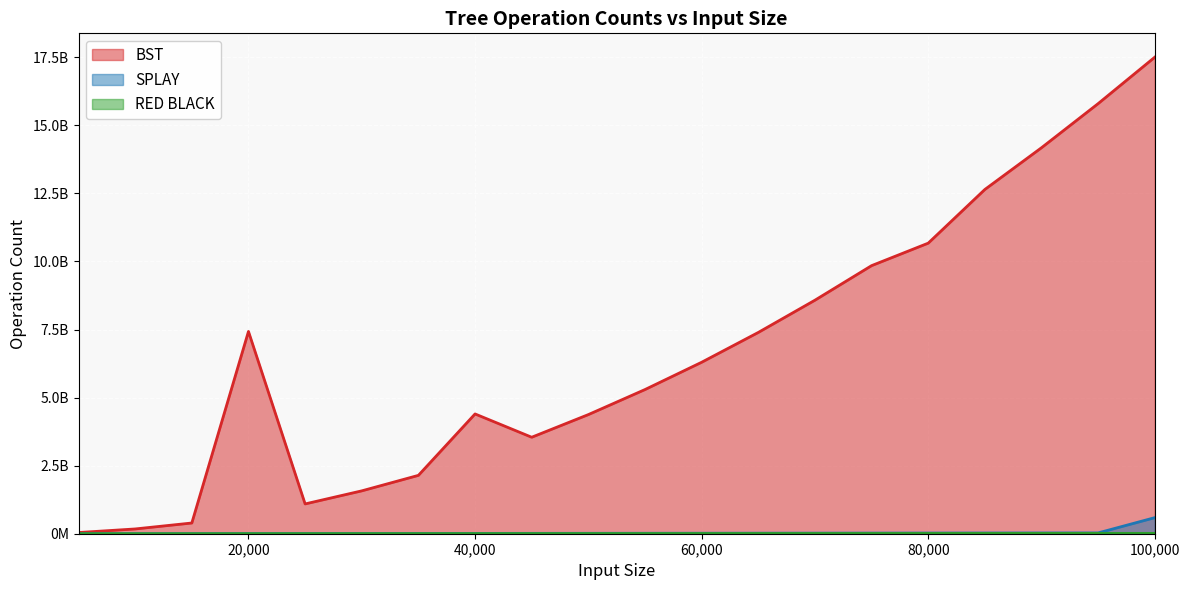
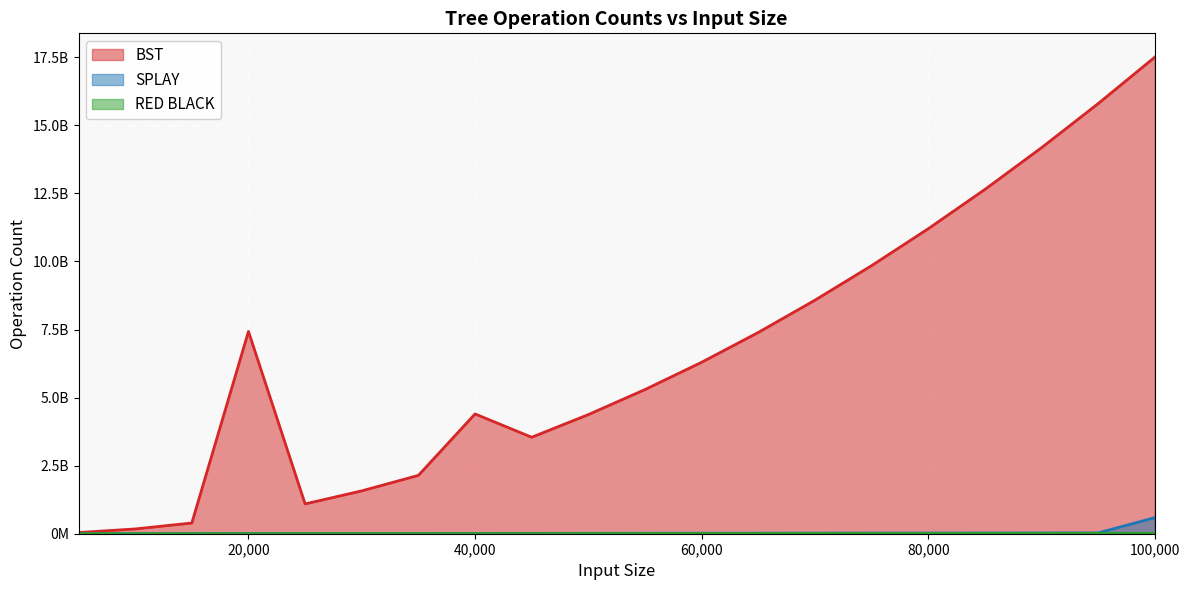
  {
    "BST": {
      "20,000": 7400000000,
      "40,000": 4400000000,
      "60,000": 6300000000,
-     "80,000": 10700000000,
+     "80,000": 11200000000,
      "100,000": 17500000000
    },
    "SPLAY": {
      "100,000": 600000000
    },
    "RED BLACK": {
      "100,000": 0
    }
  }
